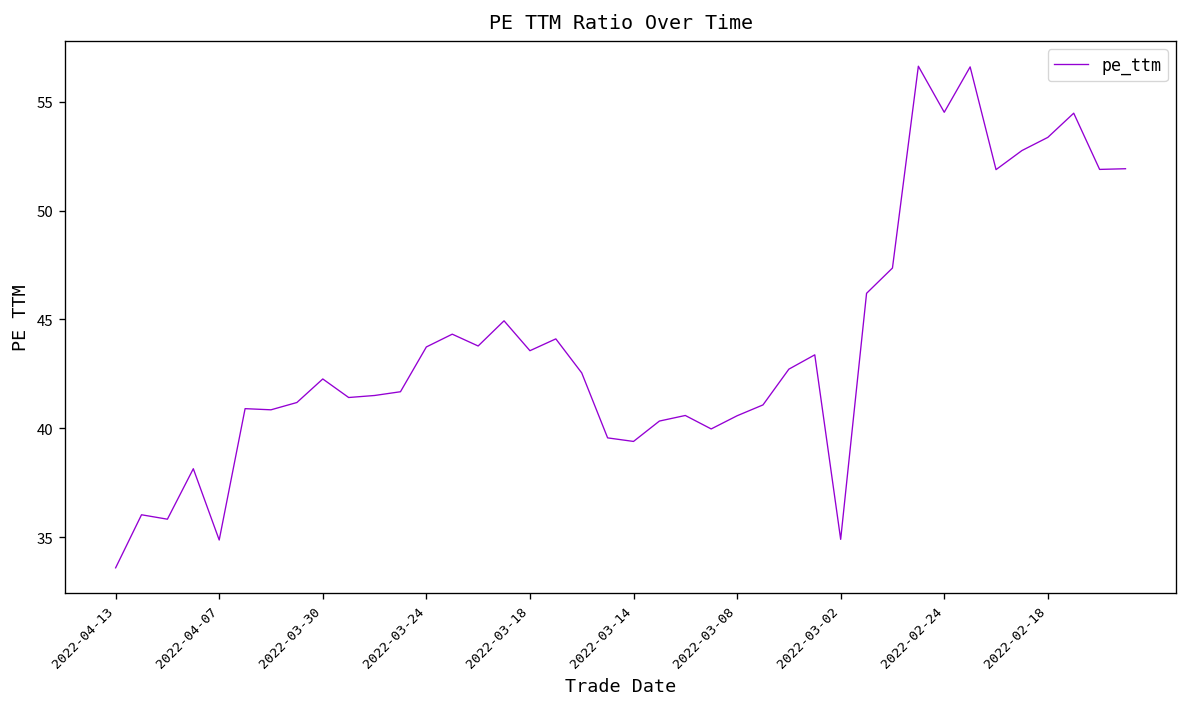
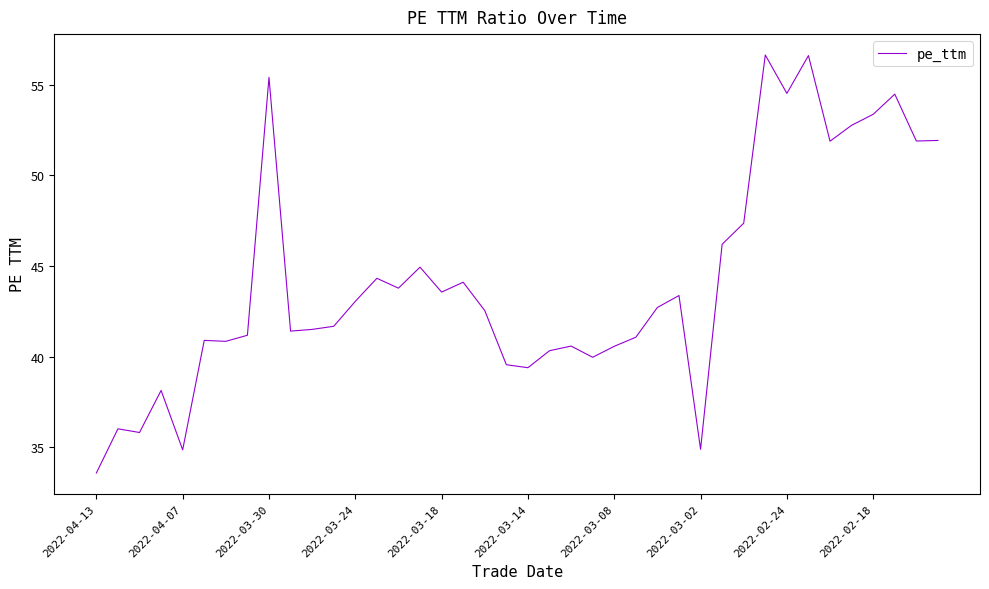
  {
    "2022-04-13": 33.6,
    "2022-04-07": 34.9,
-   "2022-03-30": 42.3,
-   "2022-03-24": 43.7,
+   "2022-03-30": 55.4,
+   "2022-03-24": 43.1,
    "2022-03-18": 43.6,
    "2022-03-14": 39.4,
    "2022-03-08": 40.6,
    "2022-03-02": 34.9,
    "2022-02-24": 54.5,
    "2022-02-18": 53.4
  }
